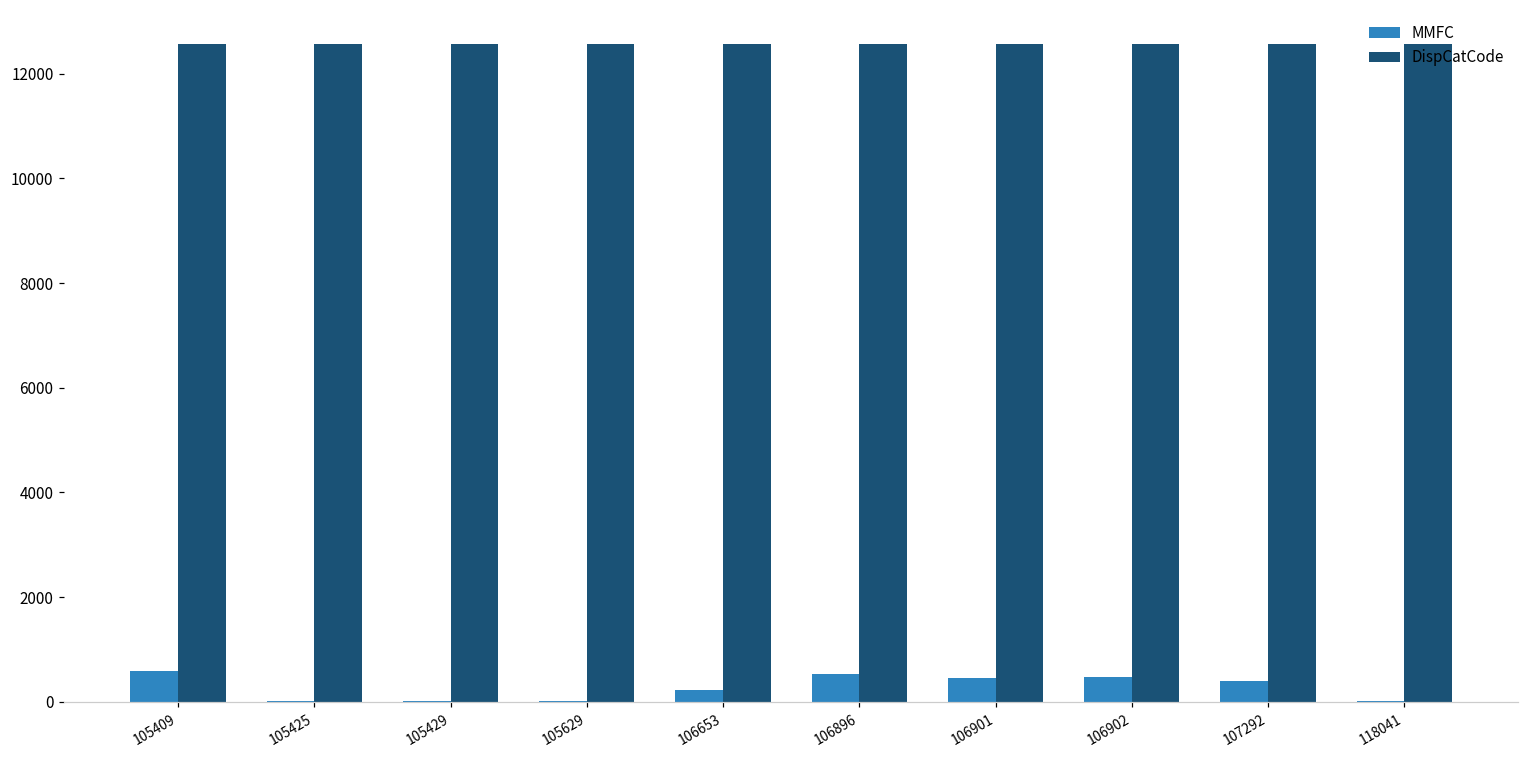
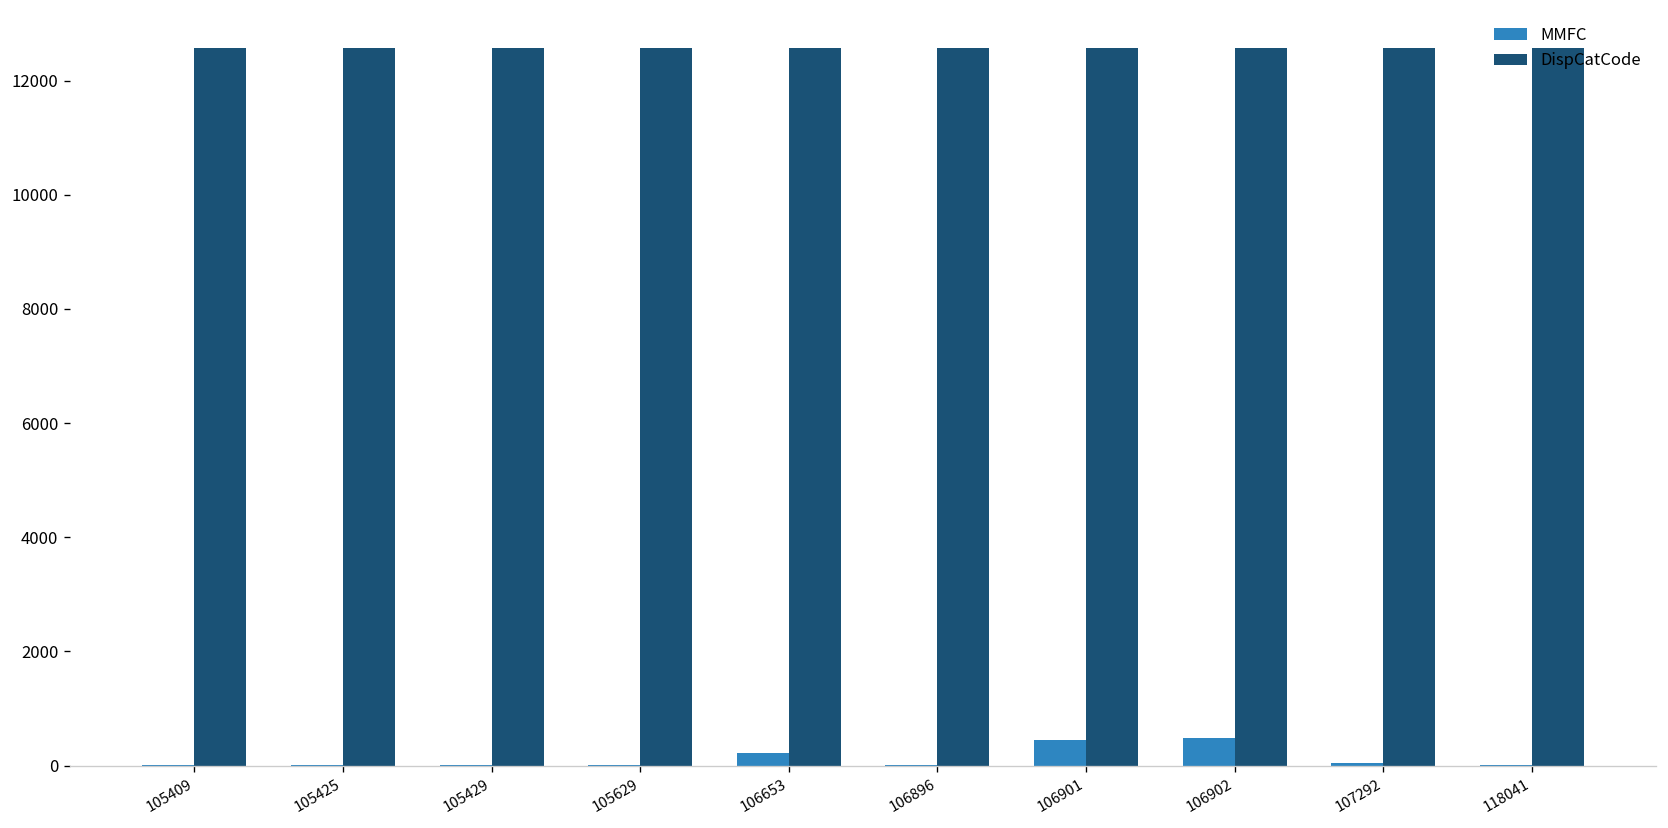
  {
    "MMFC": {
-     "105409": 600,
+     "105409": 0,
      "106653": 200,
-     "106896": 500,
+     "106896": 0,
      "106901": 500,
      "106902": 500,
-     "107292": 400
+     "107292": 0
    },
    "DispCatCode": {
      "105409": 12600,
      "105425": 12600,
      "105429": 12600,
      "105629": 12600,
      "106653": 12600,
      "106896": 12600,
      "106901": 12600,
      "106902": 12600,
      "107292": 12600,
      "118041": 12600
    }
  }
